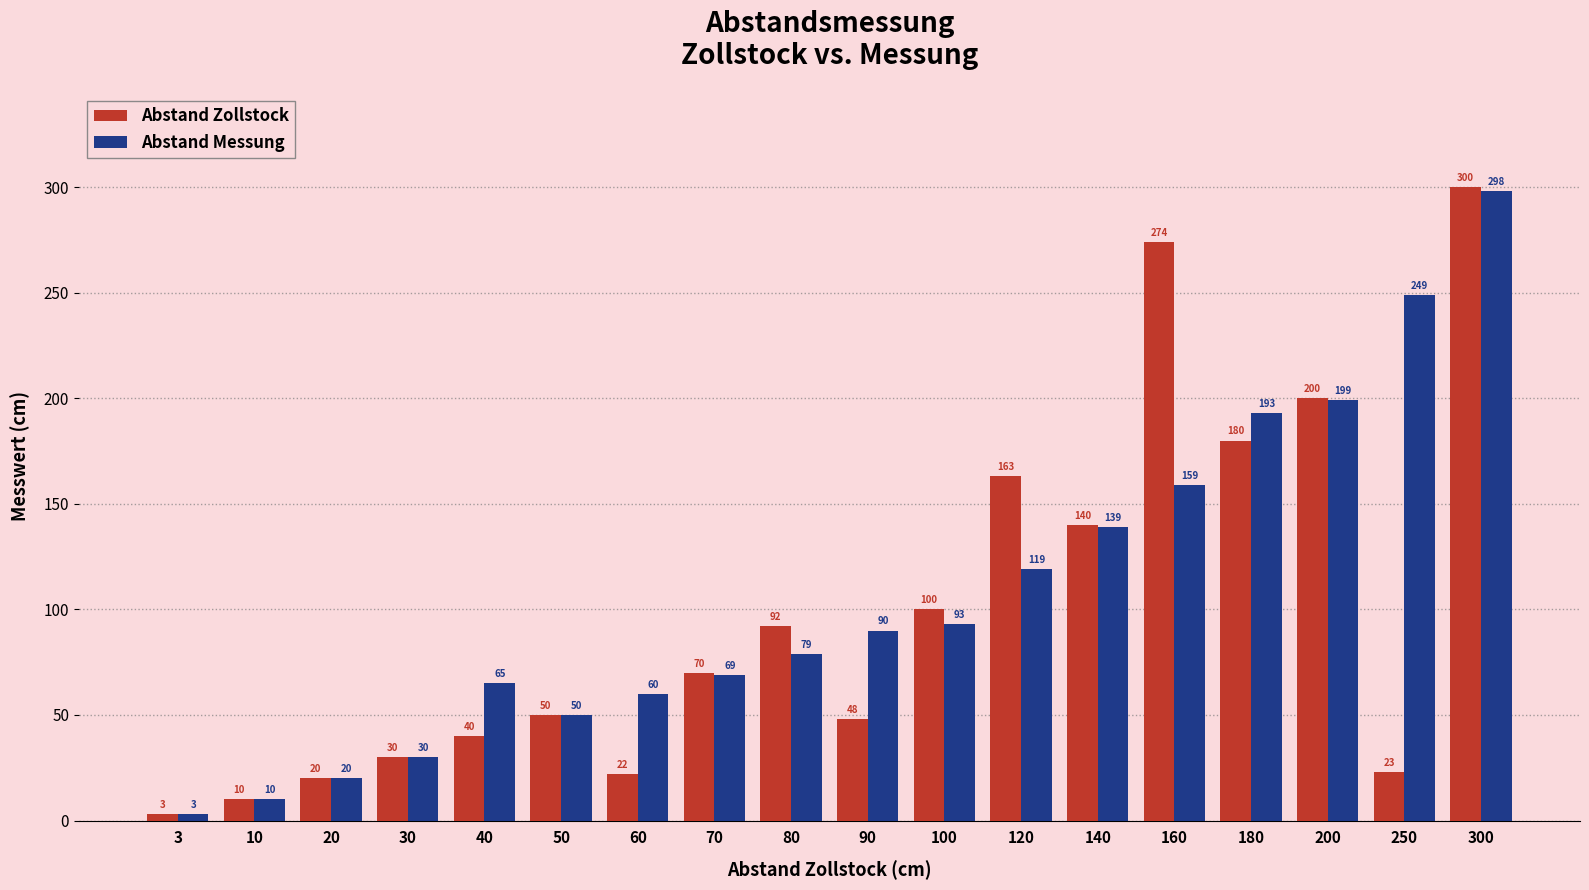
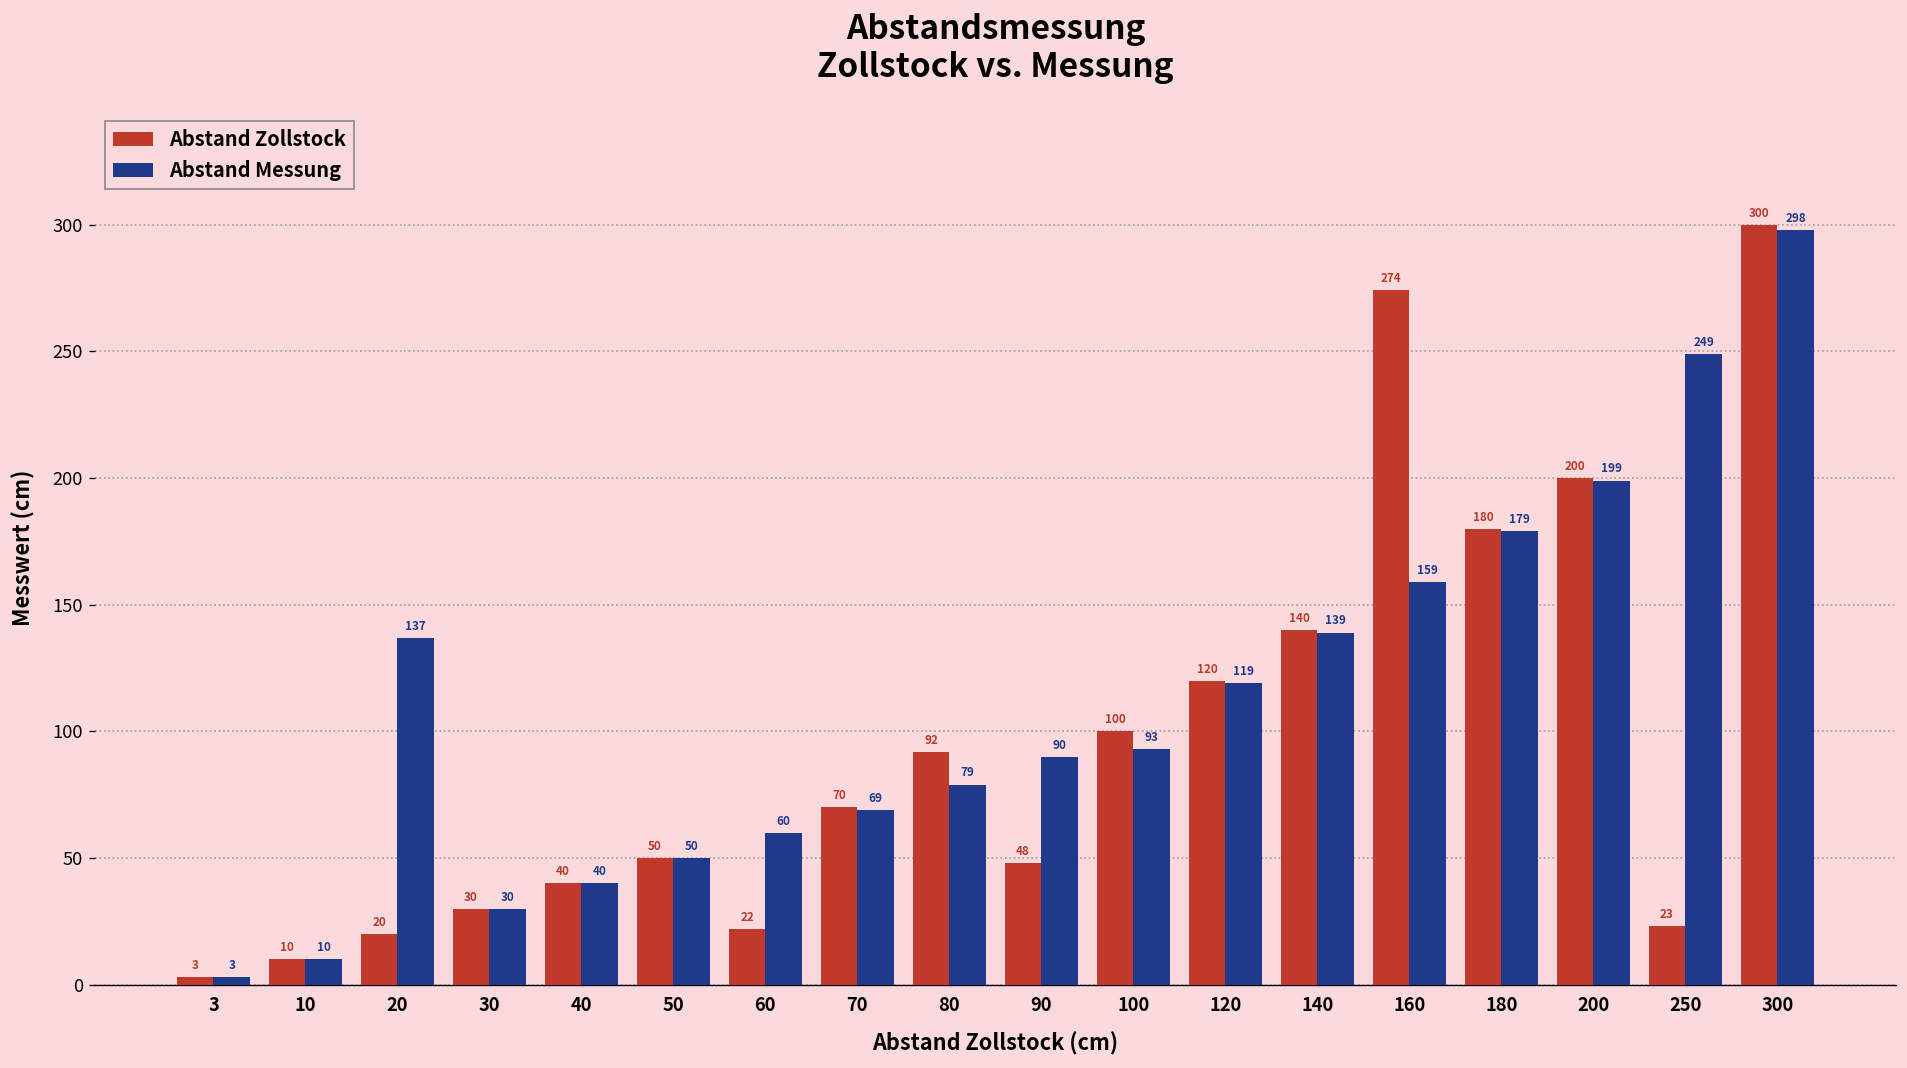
  {
    "Abstand Zollstock": {
      "3": 3,
      "10": 10,
      "20": 20,
      "30": 30,
      "40": 40,
      "50": 50,
      "60": 22,
      "70": 70,
      "80": 92,
      "90": 48,
      "100": 100,
-     "120": 163,
+     "120": 120,
      "140": 140,
      "160": 274,
      "180": 180,
      "200": 200,
      "250": 23,
      "300": 300
    },
    "Abstand Messung": {
      "3": 3,
      "10": 10,
-     "20": 20,
+     "20": 137,
      "30": 30,
-     "40": 65,
+     "40": 40,
      "50": 50,
      "60": 60,
      "70": 69,
      "80": 79,
      "90": 90,
      "100": 93,
      "120": 119,
      "140": 139,
      "160": 159,
-     "180": 193,
+     "180": 179,
      "200": 199,
      "250": 249,
      "300": 298
    }
  }
